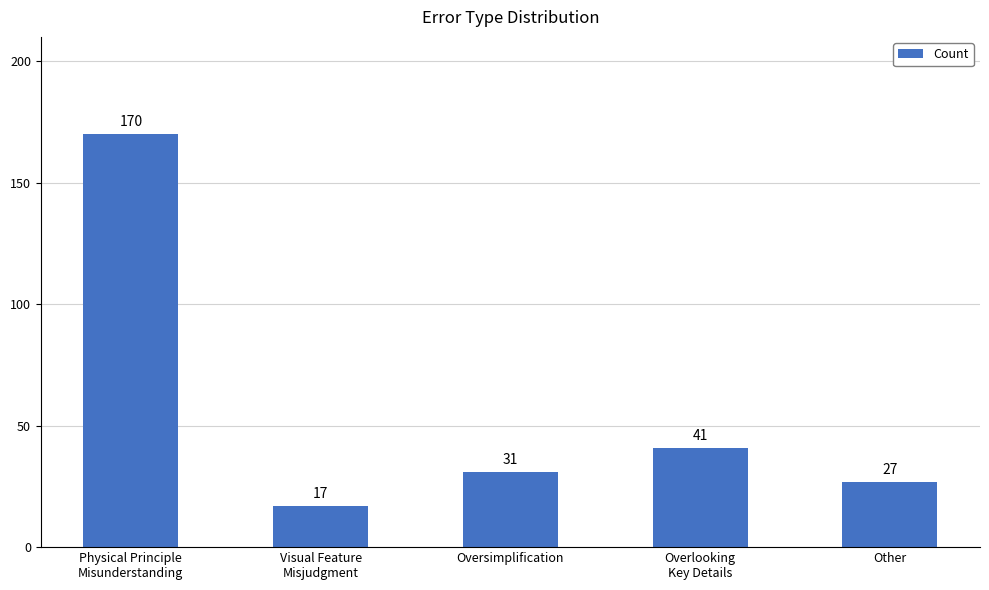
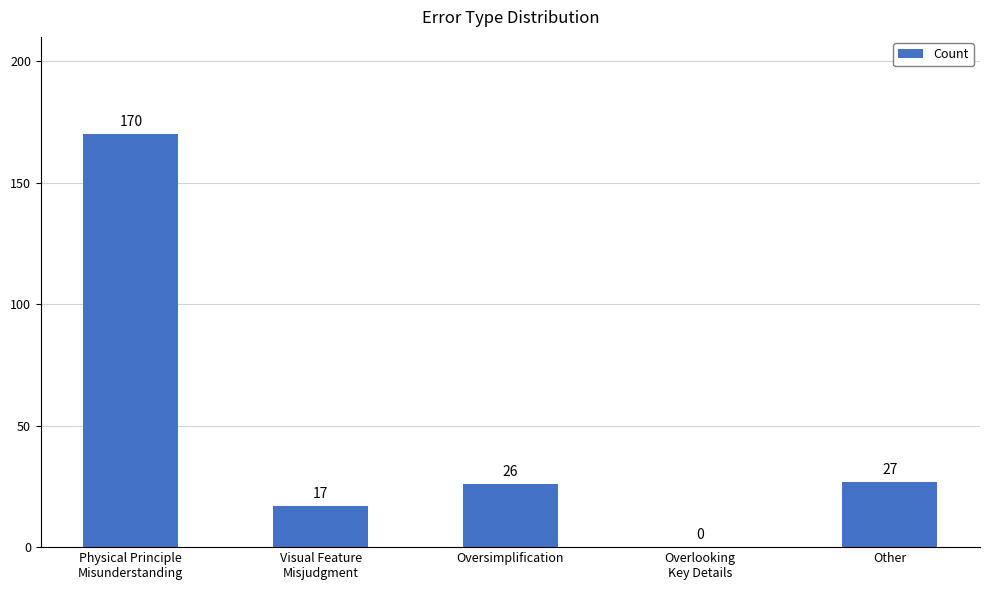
  {
    "Physical Principle Misunderstanding": 170,
    "Visual Feature Misjudgment": 17,
-   "Oversimplification": 31,
-   "Overlooking Key Details": 41,
+   "Oversimplification": 26,
+   "Overlooking Key Details": 0,
    "Other": 27
  }
